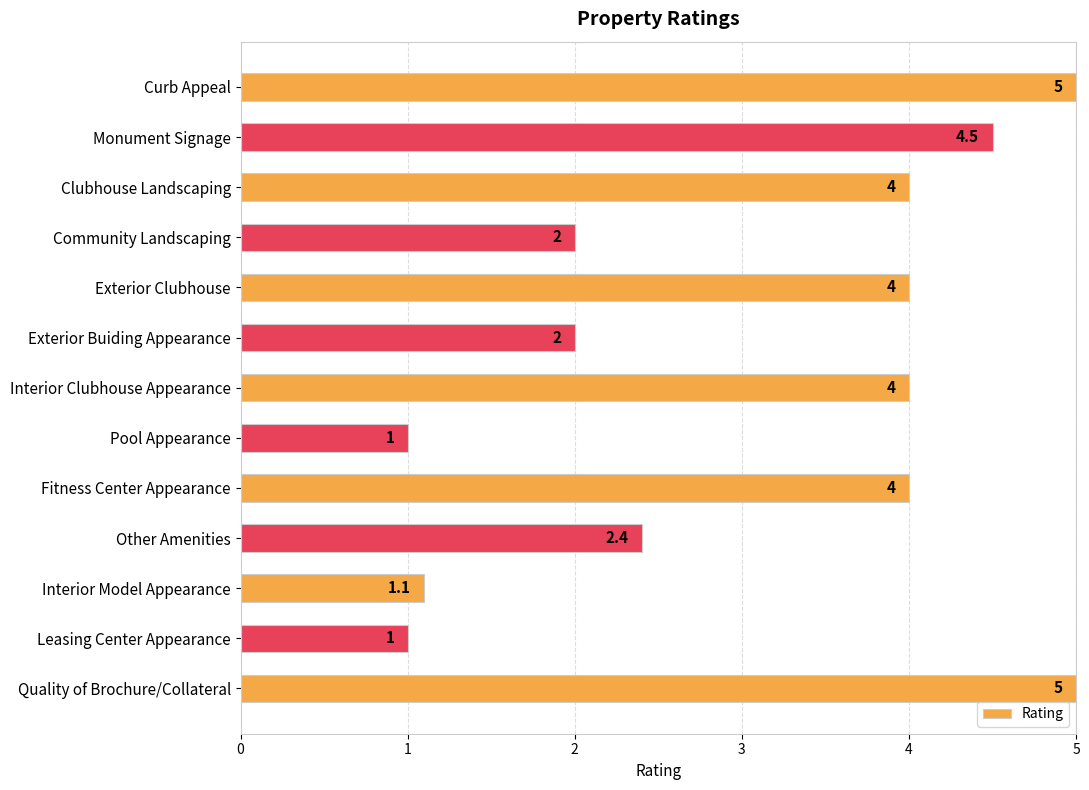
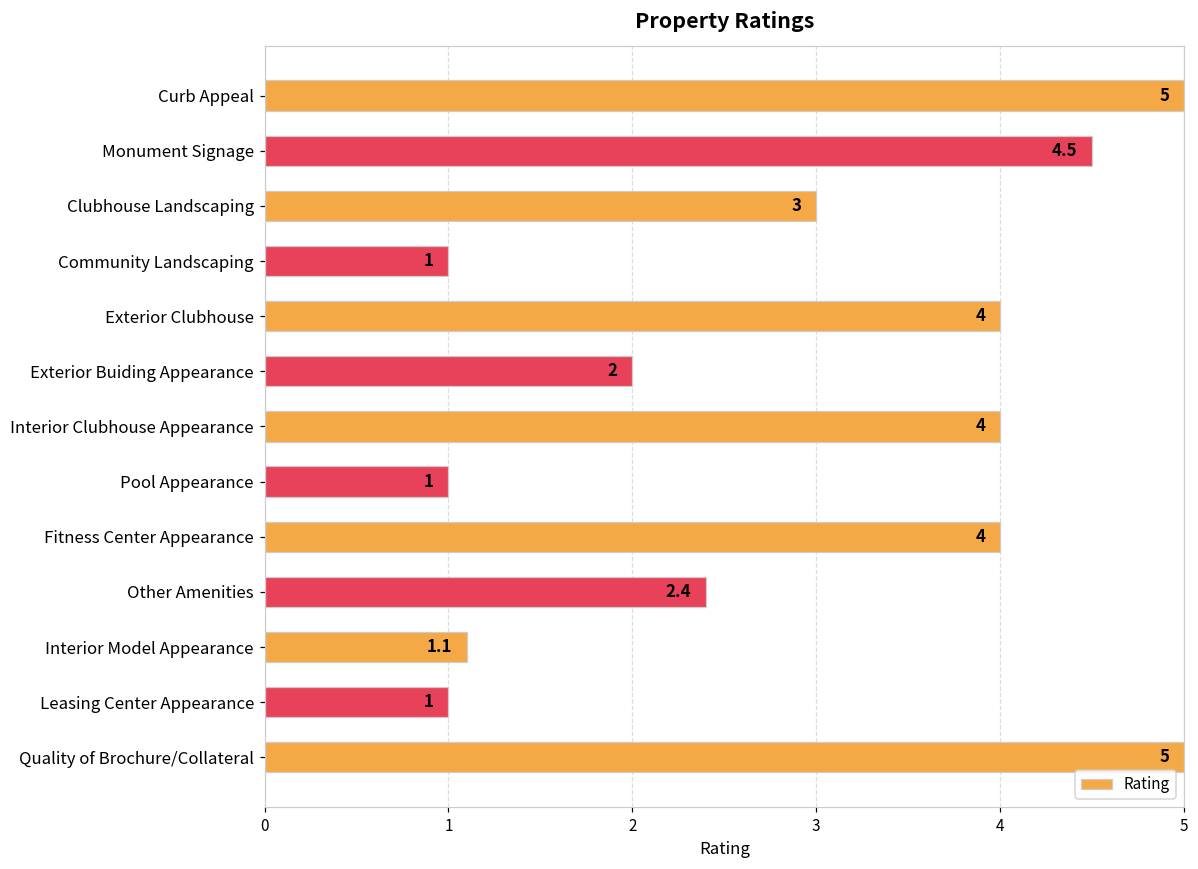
  {
    "Curb Appeal": 5,
    "Monument Signage": 4.5,
-   "Clubhouse Landscaping": 4,
-   "Community Landscaping": 2,
+   "Clubhouse Landscaping": 3,
+   "Community Landscaping": 1,
    "Exterior Clubhouse": 4,
    "Exterior Buiding Appearance": 2,
    "Interior Clubhouse Appearance": 4,
    "Pool Appearance": 1,
    "Fitness Center Appearance": 4,
    "Other Amenities": 2.4,
    "Interior Model Appearance": 1.1,
    "Leasing Center Appearance": 1,
    "Quality of Brochure/Collateral": 5
  }
